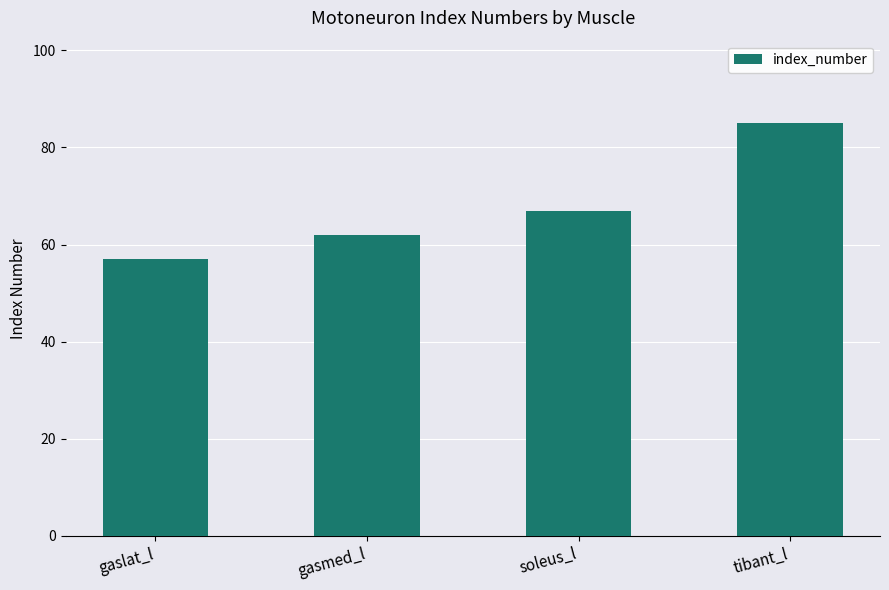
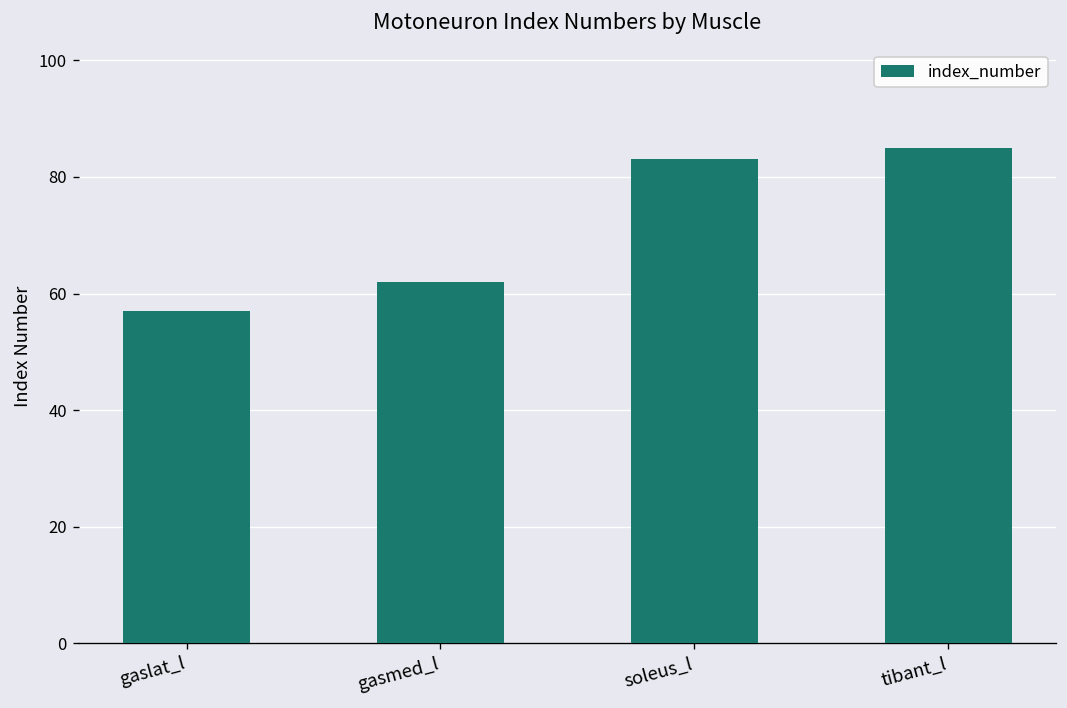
  {
    "gaslat_l": 57,
    "gasmed_l": 62,
-   "soleus_l": 67,
+   "soleus_l": 83,
    "tibant_l": 85
  }
